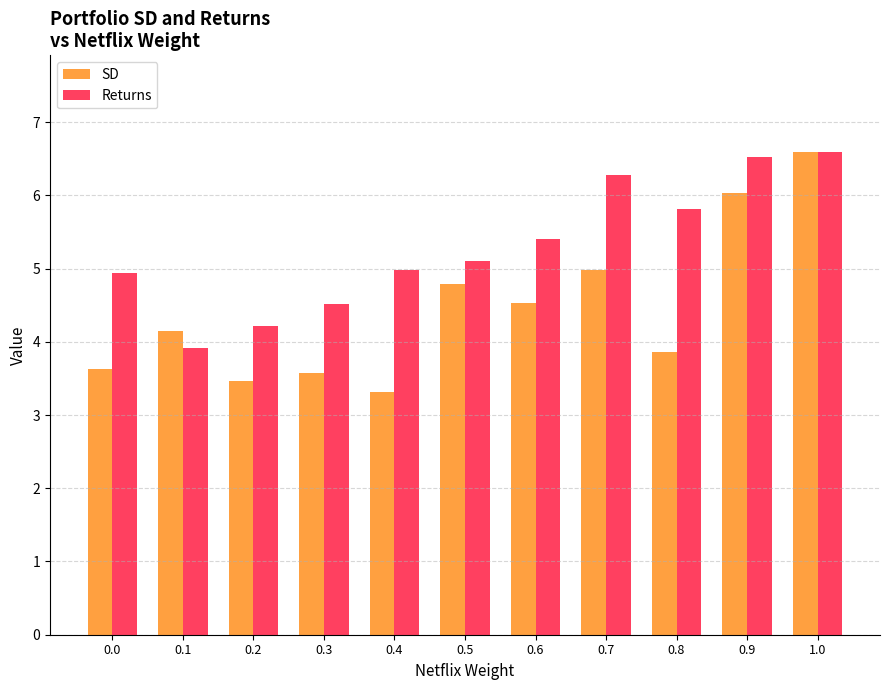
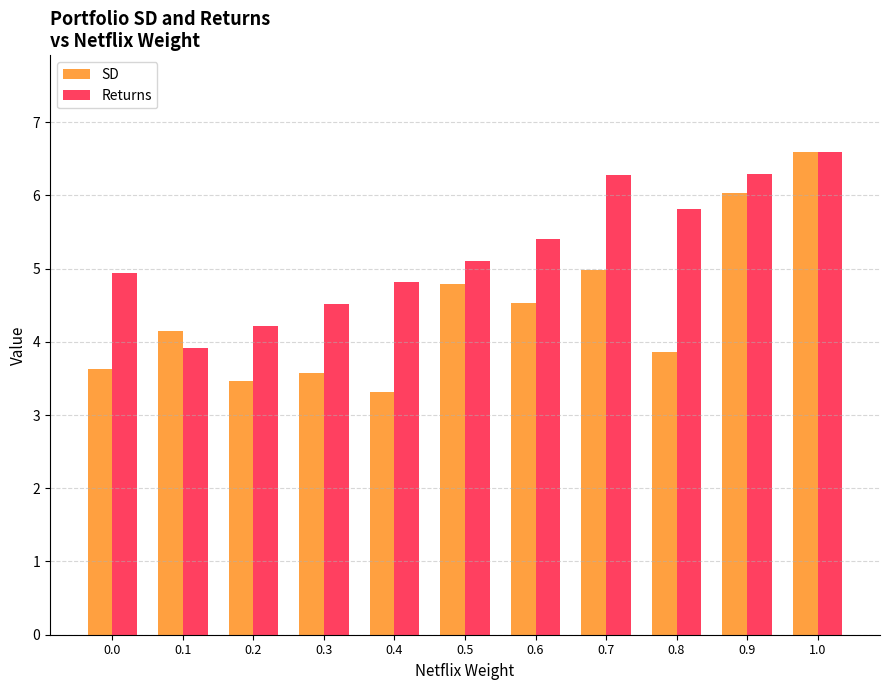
  {
    "SD": {
      "0.0": 3.6,
      "0.1": 4.2,
      "0.2": 3.5,
      "0.3": 3.6,
      "0.4": 3.3,
      "0.5": 4.8,
      "0.6": 4.5,
      "0.7": 5.0,
      "0.8": 3.9,
      "0.9": 6.0,
      "1.0": 6.6
    },
    "Returns": {
      "0.0": 4.9,
      "0.1": 3.9,
      "0.2": 4.2,
      "0.3": 4.5,
-     "0.4": 5.0,
+     "0.4": 4.8,
      "0.5": 5.1,
      "0.6": 5.4,
      "0.7": 6.3,
      "0.8": 5.8,
-     "0.9": 6.5,
+     "0.9": 6.3,
      "1.0": 6.6
    }
  }
